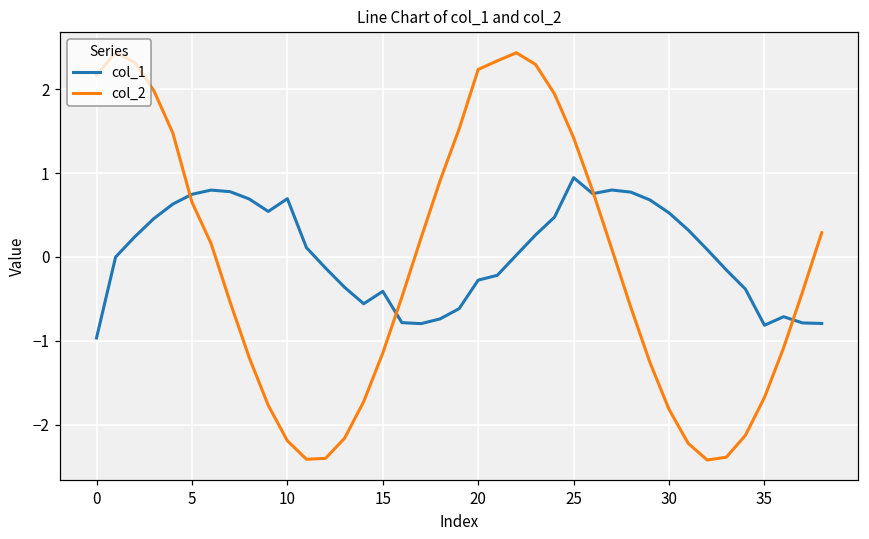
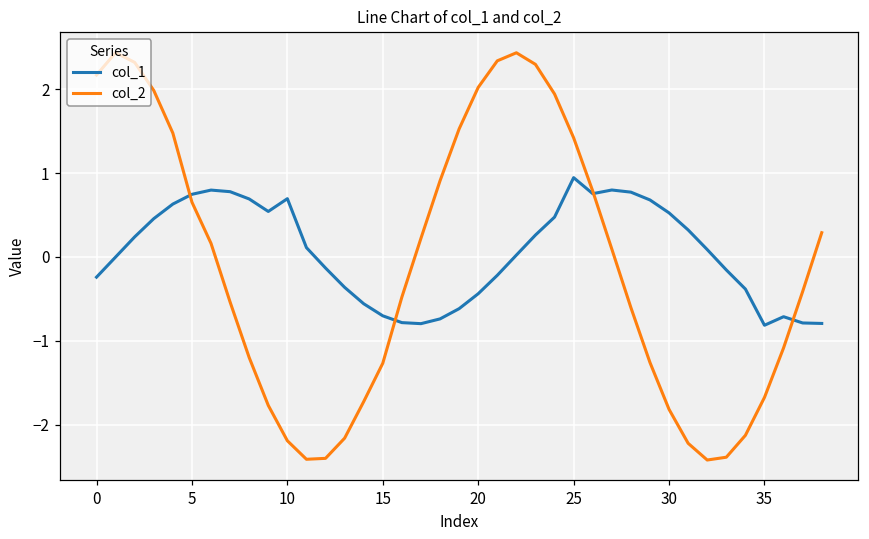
  {
    "col_1": {
-     "0": -1.0,
+     "0": -0.2,
      "5": 0.7,
      "10": 0.7,
-     "15": -0.4,
-     "20": -0.3,
+     "15": -0.7,
+     "20": -0.4,
      "25": 0.9,
      "30": 0.5,
      "35": -0.8
    },
    "col_2": {
      "5": 0.7,
      "10": -2.2,
-     "15": -1.1,
-     "20": 2.2,
+     "15": -1.3,
+     "20": 2.0,
      "25": 1.4,
      "30": -1.8,
      "35": -1.7
    }
  }
